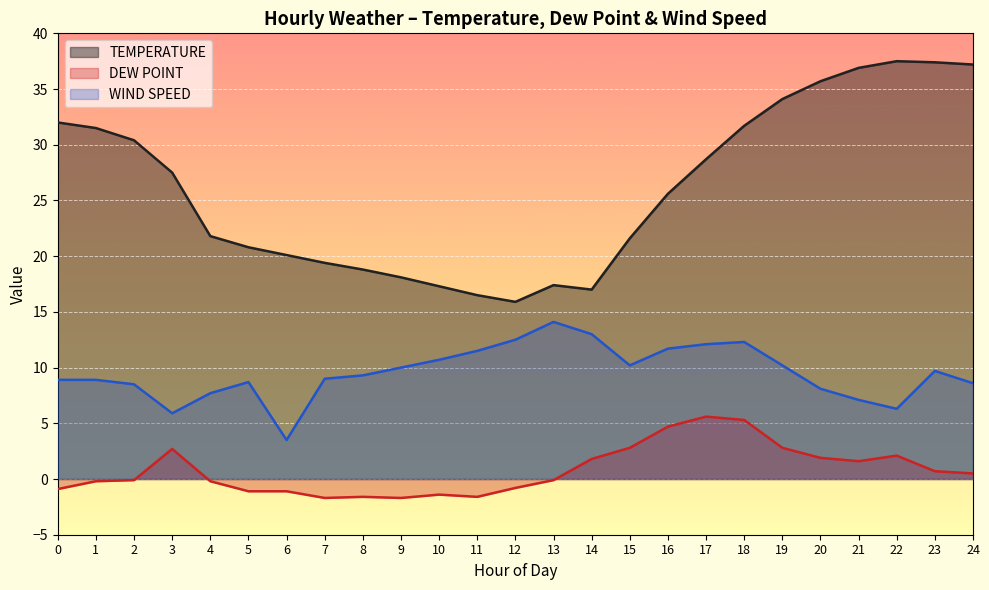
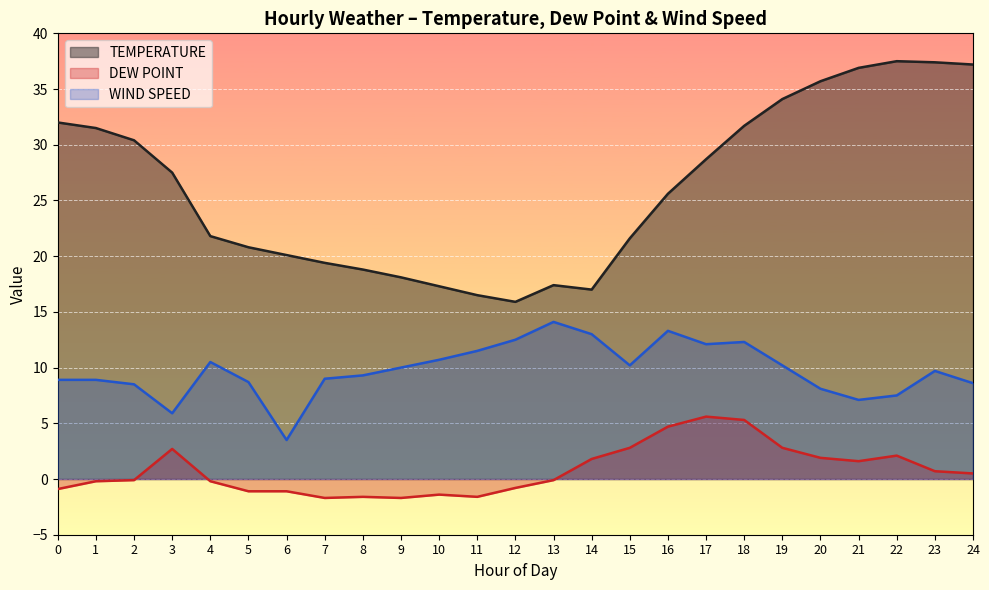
  {
    "TEMPERATURE": {
      "0": 32.0,
      "1": 31.5,
      "2": 30.4,
      "3": 27.5,
      "4": 21.8,
      "5": 20.8,
      "6": 20.1,
      "7": 19.4,
      "8": 18.8,
      "9": 18.1,
      "10": 17.3,
      "11": 16.5,
      "12": 15.9,
      "13": 17.4,
      "14": 17.0,
      "15": 21.6,
      "16": 25.6,
      "17": 28.7,
      "18": 31.7,
      "19": 34.1,
      "20": 35.7,
      "21": 36.9,
      "22": 37.5,
      "23": 37.4,
      "24": 37.2
    },
    "WIND SPEED": {
      "0": 8.9,
      "1": 8.9,
      "2": 8.5,
      "3": 5.9,
-     "4": 7.7,
+     "4": 10.5,
      "5": 8.7,
      "6": 3.5,
      "7": 9.0,
      "8": 9.3,
      "9": 10.0,
      "10": 10.7,
      "11": 11.5,
      "12": 12.5,
      "13": 14.1,
      "14": 13.0,
      "15": 10.2,
-     "16": 11.7,
+     "16": 13.3,
      "17": 12.1,
      "18": 12.3,
      "19": 10.2,
      "20": 8.1,
      "21": 7.1,
-     "22": 6.3,
+     "22": 7.5,
      "23": 9.7,
      "24": 8.6
    }
  }
